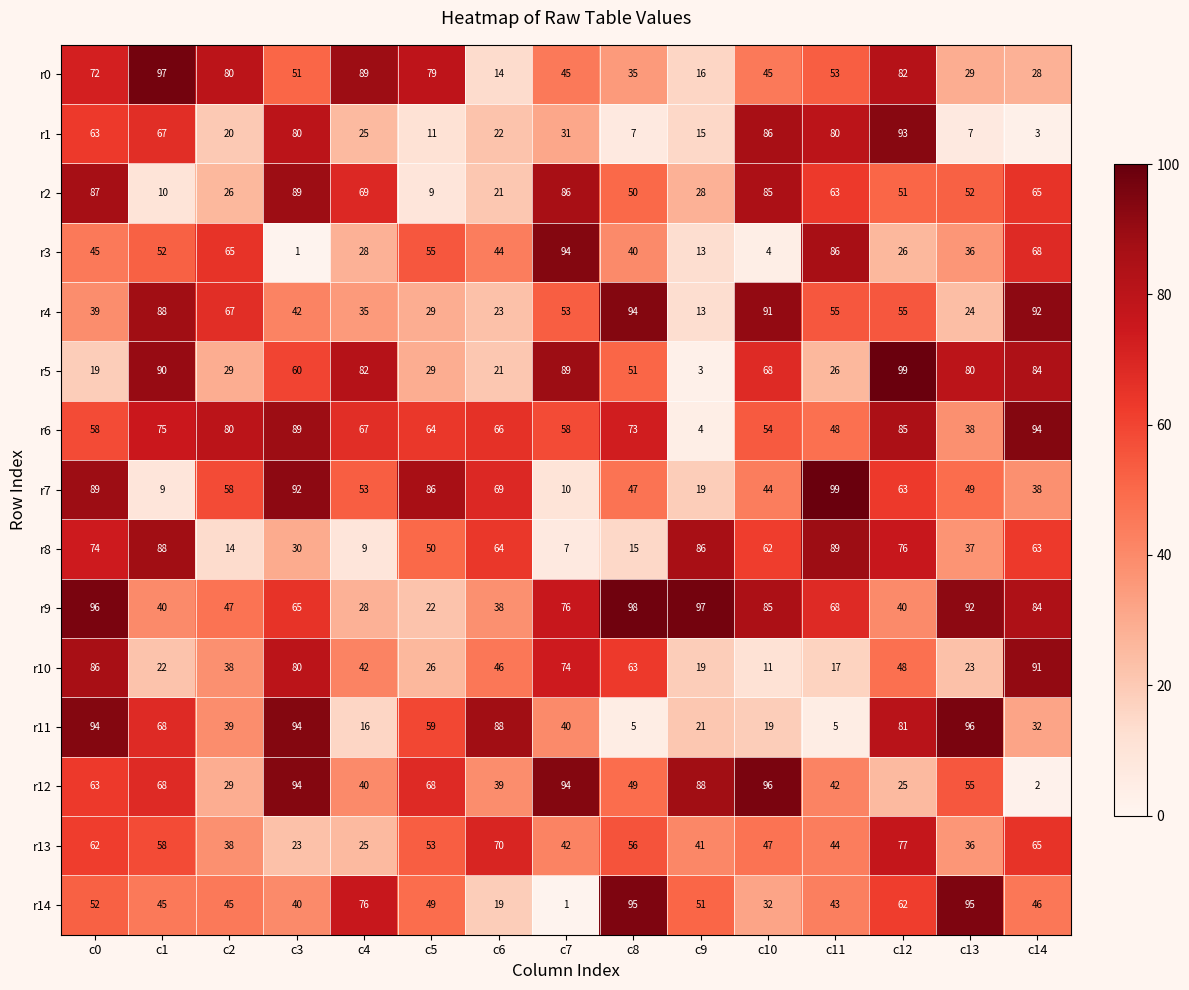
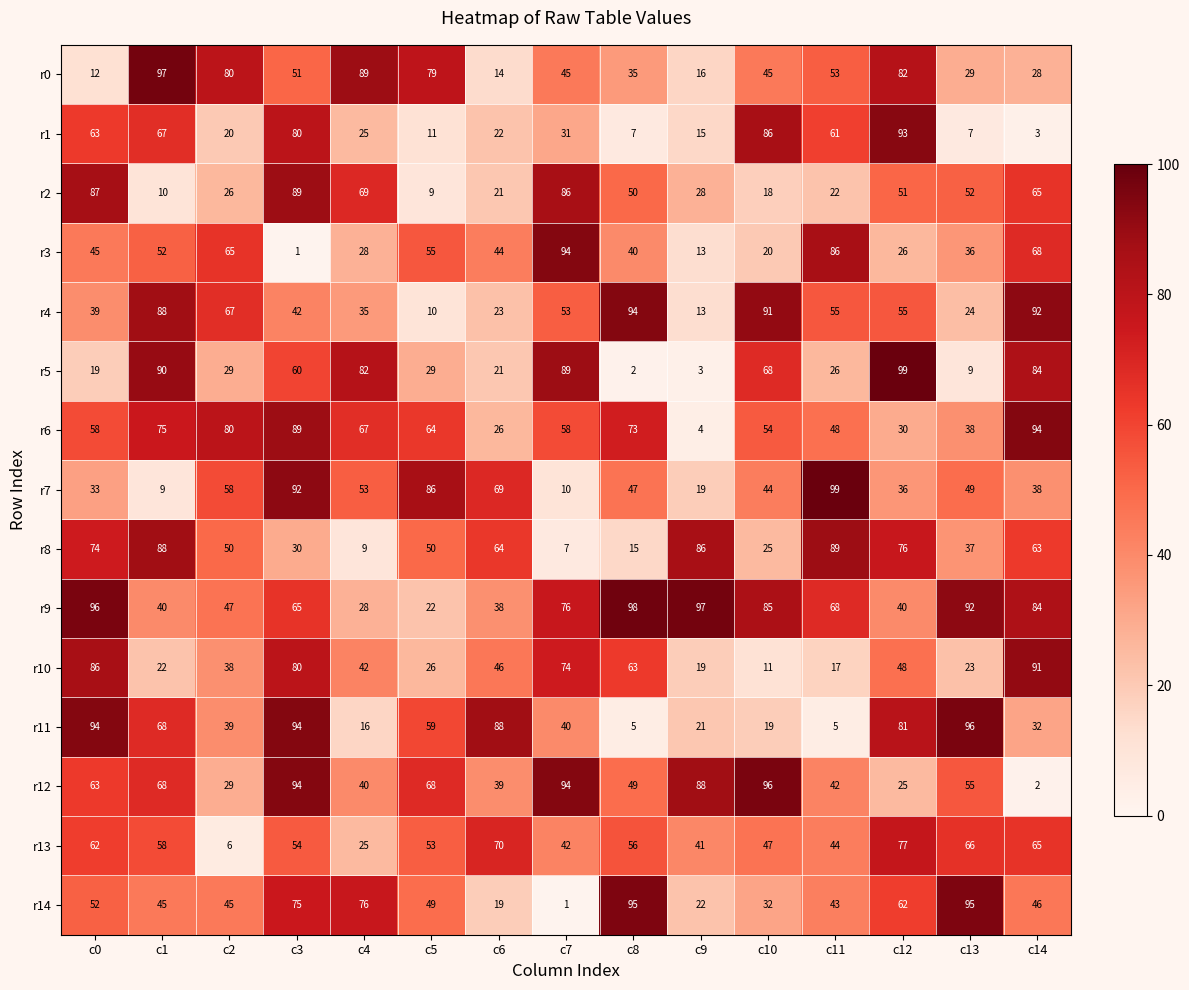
  {
    "r0": {
-     "c0": 72,
+     "c0": 12,
      "c1": 97,
      "c2": 80,
      "c3": 51,
      "c4": 89,
      "c5": 79,
      "c6": 14,
      "c7": 45,
      "c8": 35,
      "c9": 16,
      "c10": 45,
      "c11": 53,
      "c12": 82,
      "c13": 29,
      "c14": 28
    },
    "r1": {
      "c0": 63,
      "c1": 67,
      "c2": 20,
      "c3": 80,
      "c4": 25,
      "c5": 11,
      "c6": 22,
      "c7": 31,
      "c8": 7,
      "c9": 15,
      "c10": 86,
-     "c11": 80,
+     "c11": 61,
      "c12": 93,
      "c13": 7,
      "c14": 3
    },
    "r2": {
      "c0": 87,
      "c1": 10,
      "c2": 26,
      "c3": 89,
      "c4": 69,
      "c5": 9,
      "c6": 21,
      "c7": 86,
      "c8": 50,
      "c9": 28,
-     "c10": 85,
-     "c11": 63,
+     "c10": 18,
+     "c11": 22,
      "c12": 51,
      "c13": 52,
      "c14": 65
    },
    "r3": {
      "c0": 45,
      "c1": 52,
      "c2": 65,
      "c3": 1,
      "c4": 28,
      "c5": 55,
      "c6": 44,
      "c7": 94,
      "c8": 40,
      "c9": 13,
-     "c10": 4,
+     "c10": 20,
      "c11": 86,
      "c12": 26,
      "c13": 36,
      "c14": 68
    },
    "r4": {
      "c0": 39,
      "c1": 88,
      "c2": 67,
      "c3": 42,
      "c4": 35,
-     "c5": 29,
+     "c5": 10,
      "c6": 23,
      "c7": 53,
      "c8": 94,
      "c9": 13,
      "c10": 91,
      "c11": 55,
      "c12": 55,
      "c13": 24,
      "c14": 92
    },
    "r5": {
      "c0": 19,
      "c1": 90,
      "c2": 29,
      "c3": 60,
      "c4": 82,
      "c5": 29,
      "c6": 21,
      "c7": 89,
-     "c8": 51,
+     "c8": 2,
      "c9": 3,
      "c10": 68,
      "c11": 26,
      "c12": 99,
-     "c13": 80,
+     "c13": 9,
      "c14": 84
    },
    "r6": {
      "c0": 58,
      "c1": 75,
      "c2": 80,
      "c3": 89,
      "c4": 67,
      "c5": 64,
-     "c6": 66,
+     "c6": 26,
      "c7": 58,
      "c8": 73,
      "c9": 4,
      "c10": 54,
      "c11": 48,
-     "c12": 85,
+     "c12": 30,
      "c13": 38,
      "c14": 94
    },
    "r7": {
-     "c0": 89,
+     "c0": 33,
      "c1": 9,
      "c2": 58,
      "c3": 92,
      "c4": 53,
      "c5": 86,
      "c6": 69,
      "c7": 10,
      "c8": 47,
      "c9": 19,
      "c10": 44,
      "c11": 99,
-     "c12": 63,
+     "c12": 36,
      "c13": 49,
      "c14": 38
    },
    "r8": {
      "c0": 74,
      "c1": 88,
-     "c2": 14,
+     "c2": 50,
      "c3": 30,
      "c4": 9,
      "c5": 50,
      "c6": 64,
      "c7": 7,
      "c8": 15,
      "c9": 86,
-     "c10": 62,
+     "c10": 25,
      "c11": 89,
      "c12": 76,
      "c13": 37,
      "c14": 63
    },
    "r13": {
      "c0": 62,
      "c1": 58,
-     "c2": 38,
-     "c3": 23,
+     "c2": 6,
+     "c3": 54,
      "c4": 25,
      "c5": 53,
      "c6": 70,
      "c7": 42,
      "c8": 56,
      "c9": 41,
      "c10": 47,
      "c11": 44,
      "c12": 77,
-     "c13": 36,
+     "c13": 66,
      "c14": 65
    },
    "r14": {
      "c0": 52,
      "c1": 45,
      "c2": 45,
-     "c3": 40,
+     "c3": 75,
      "c4": 76,
      "c5": 49,
      "c6": 19,
      "c7": 1,
      "c8": 95,
-     "c9": 51,
+     "c9": 22,
      "c10": 32,
      "c11": 43,
      "c12": 62,
      "c13": 95,
      "c14": 46
    }
  }
